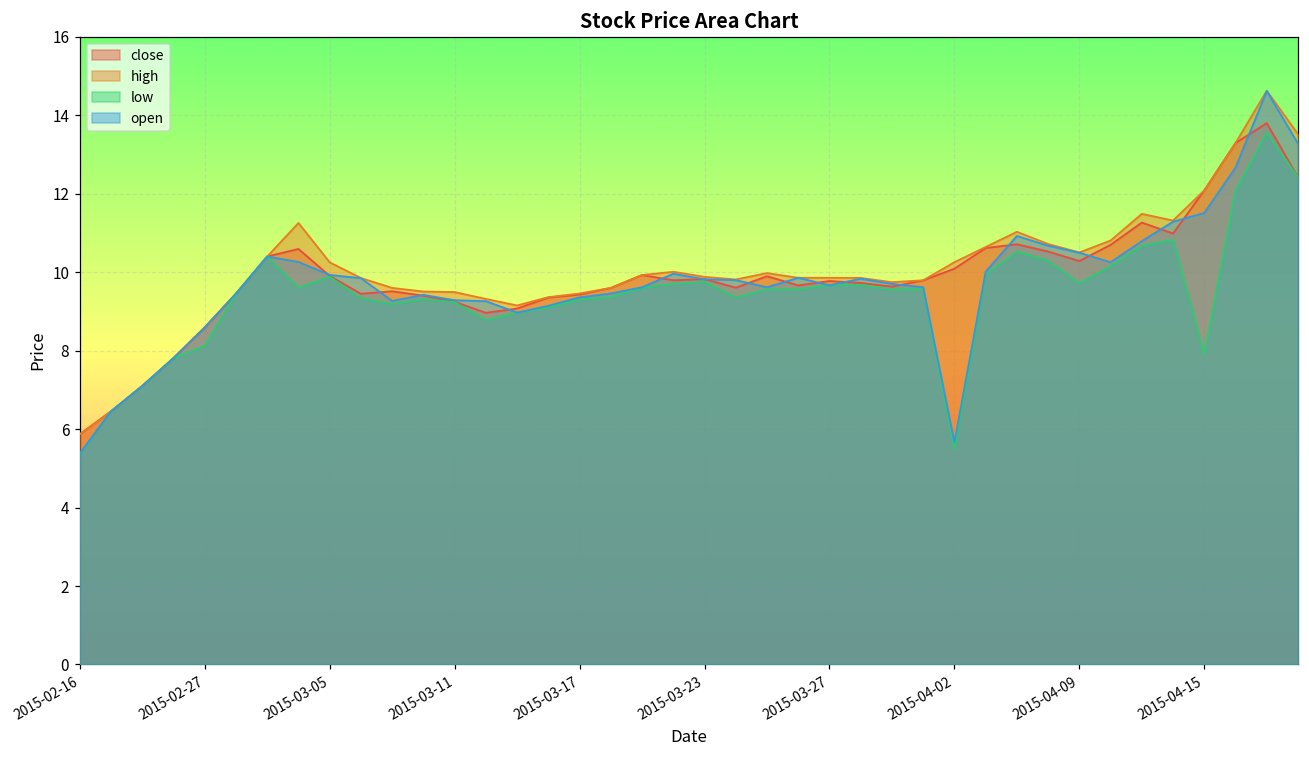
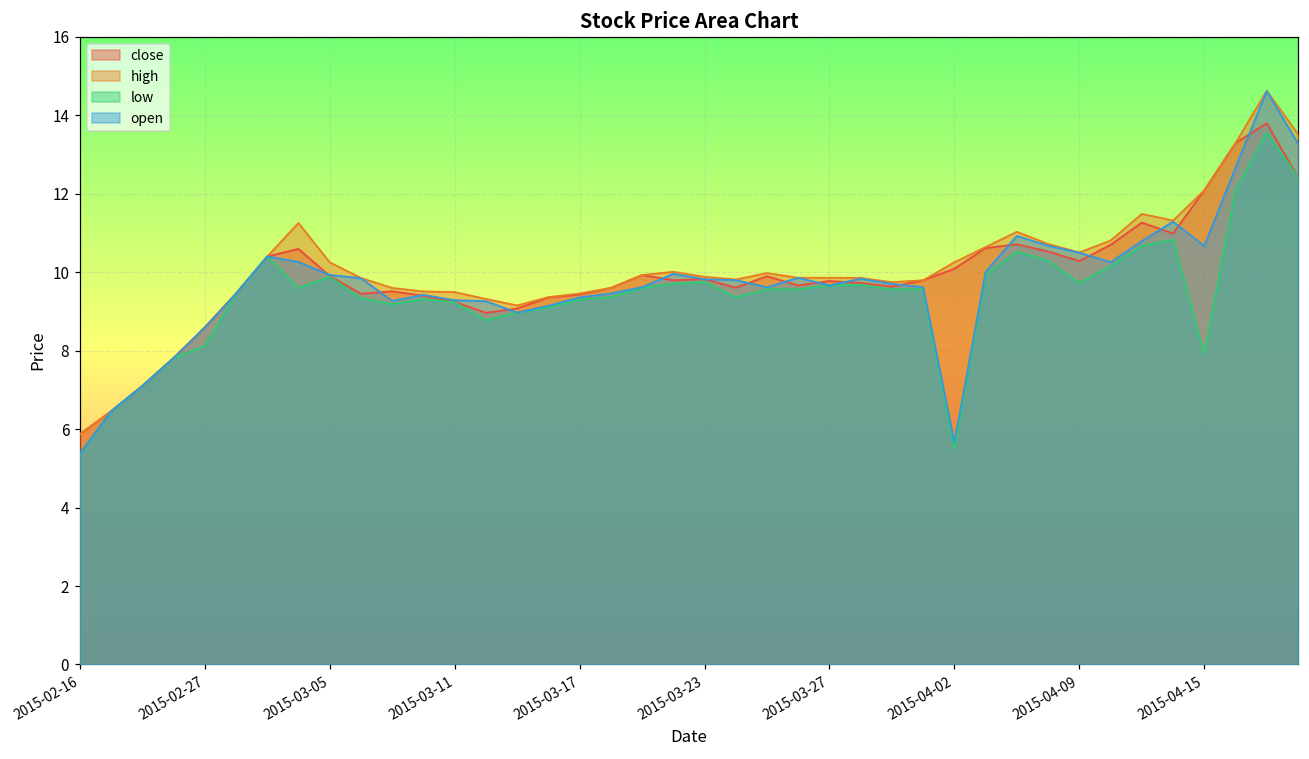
  {
    "low": {
      "2015-02-27": 8.1,
      "2015-04-02": 5.5,
      "2015-04-09": 9.7,
      "2015-04-15": 7.9
    },
    "open": {
      "2015-04-02": 5.7,
-     "2015-04-15": 11.5
+     "2015-04-15": 10.7
    }
  }
